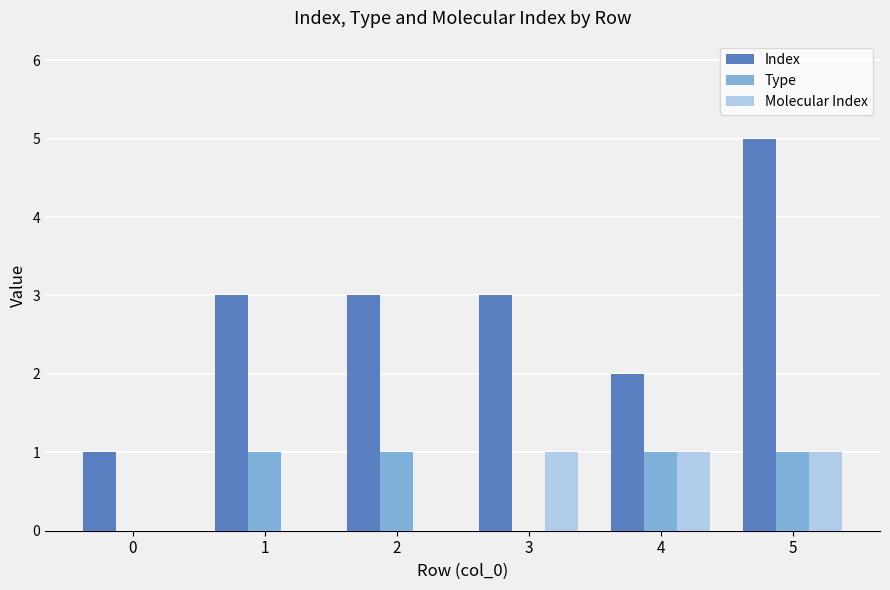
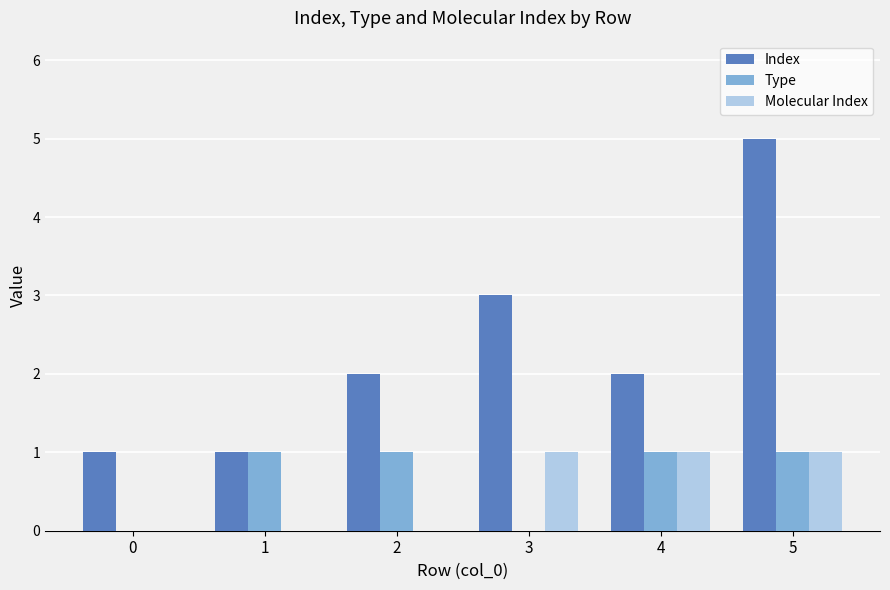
  {
    "Index": {
      "0": 1,
-     "1": 3,
-     "2": 3,
+     "1": 1,
+     "2": 2,
      "3": 3,
      "4": 2,
      "5": 5
    }
  }
